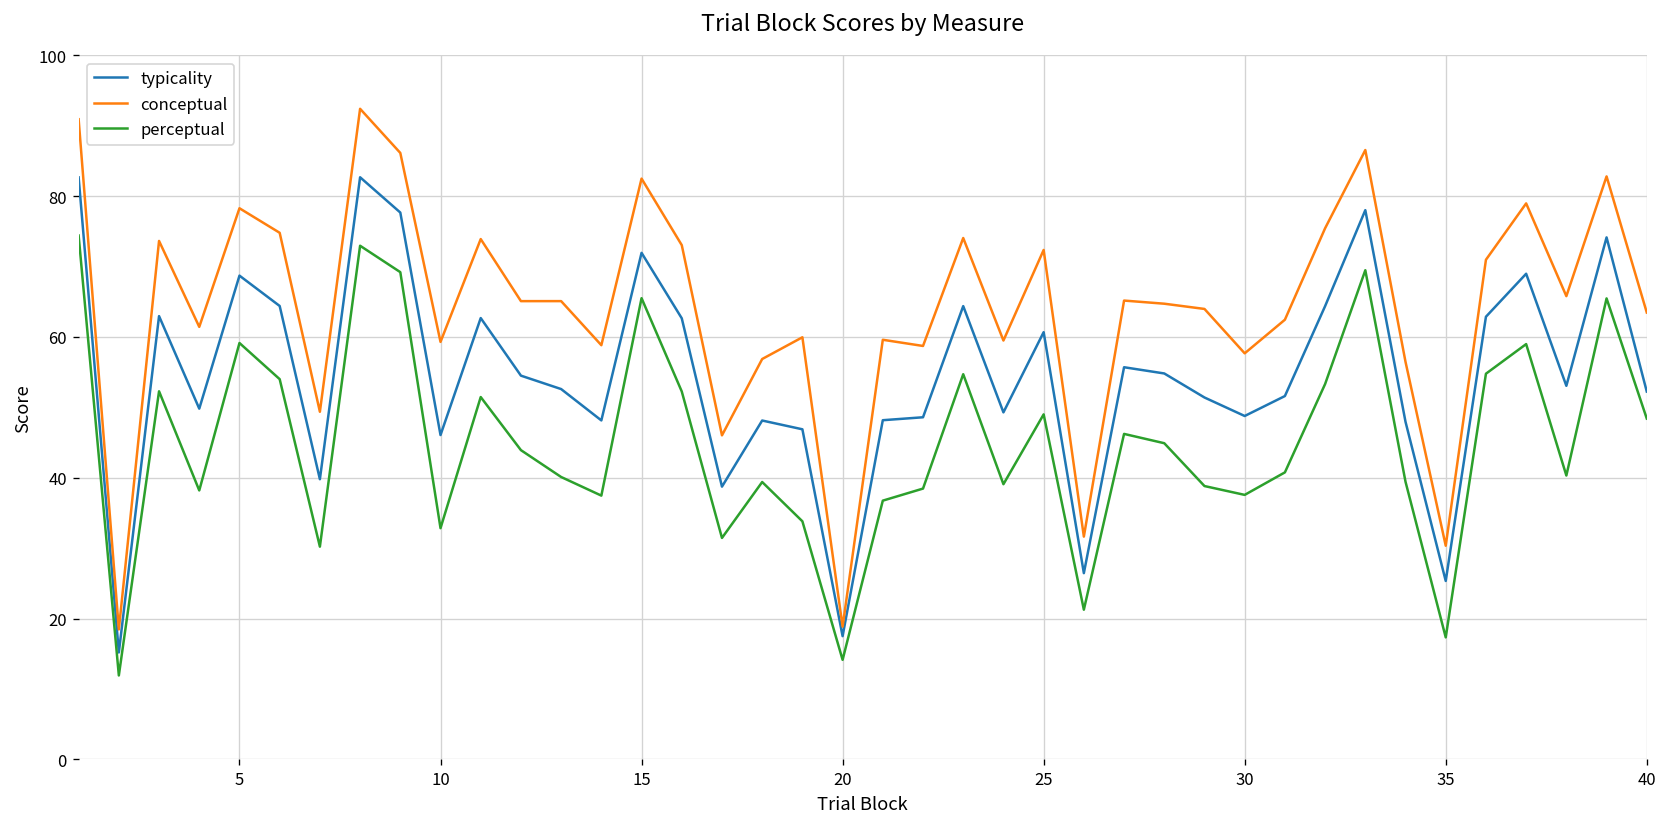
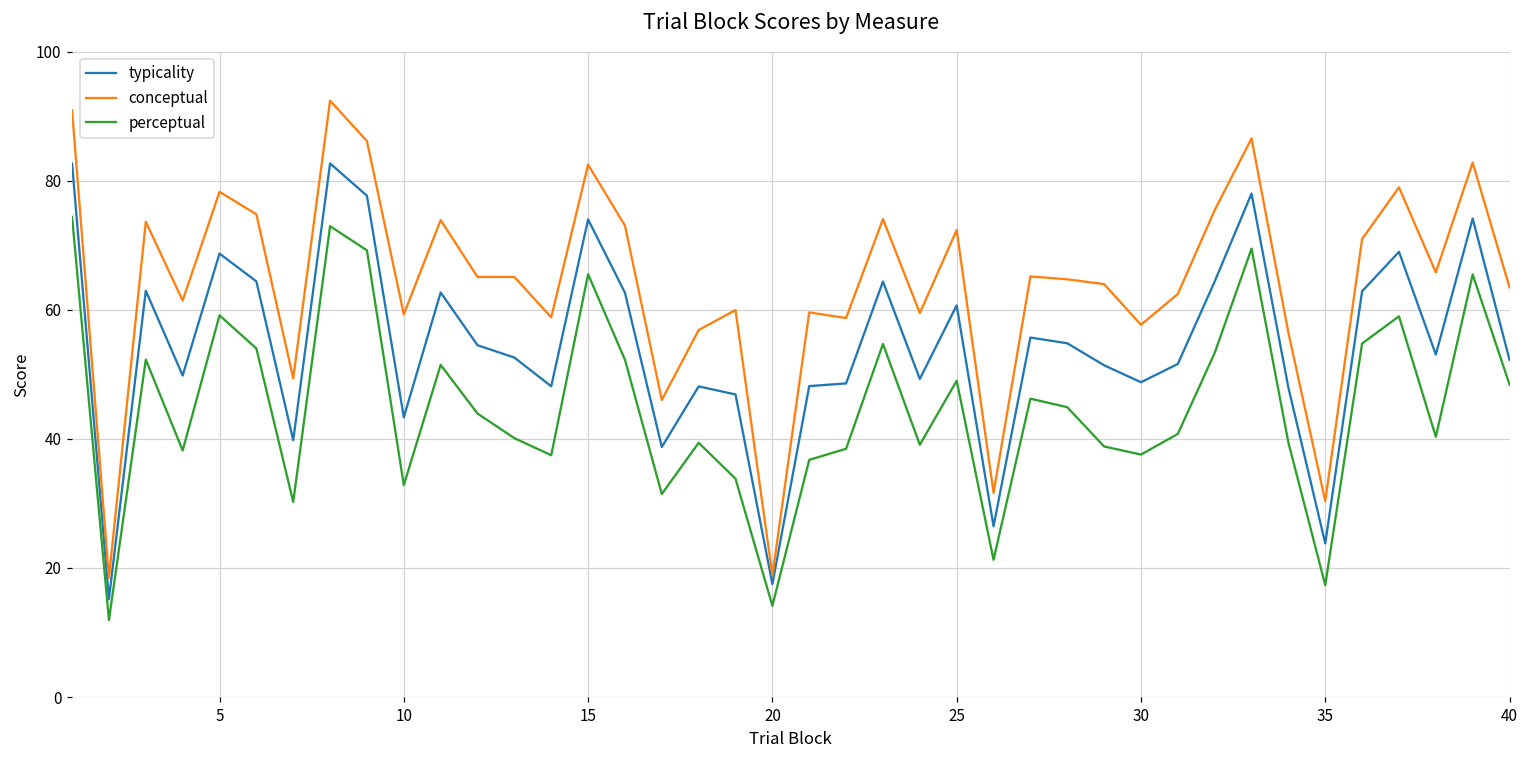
  {
    "typicality": {
      "5": 69,
-     "10": 46,
-     "15": 72,
+     "10": 43,
+     "15": 74,
      "20": 18,
      "25": 61,
      "30": 49,
-     "35": 25,
+     "35": 24,
      "40": 52
    },
    "conceptual": {
      "5": 78,
      "10": 59,
      "15": 82,
      "20": 19,
      "25": 72,
      "30": 58,
      "35": 30,
      "40": 63
    },
    "perceptual": {
      "5": 59,
      "10": 33,
      "15": 66,
      "20": 14,
      "25": 49,
      "30": 38,
      "35": 17,
      "40": 48
    }
  }
